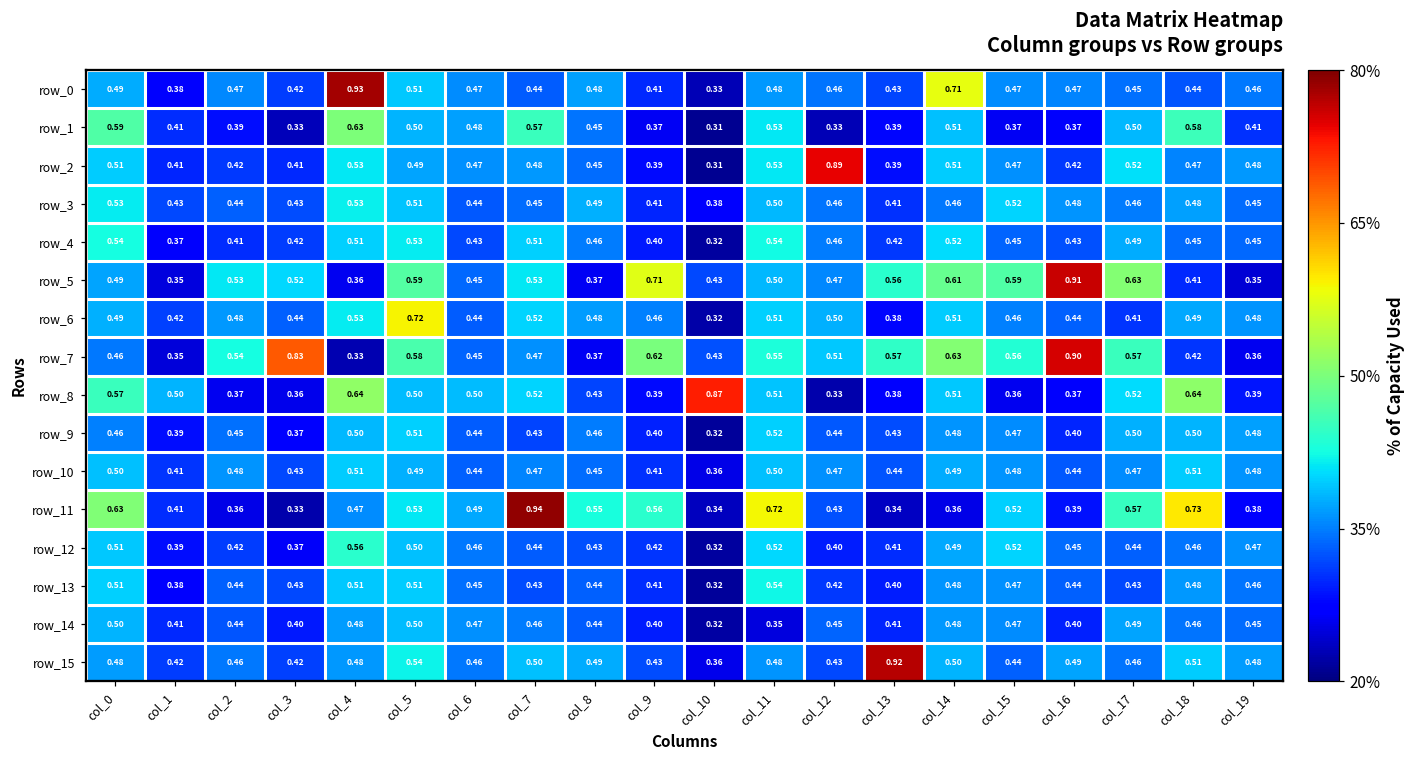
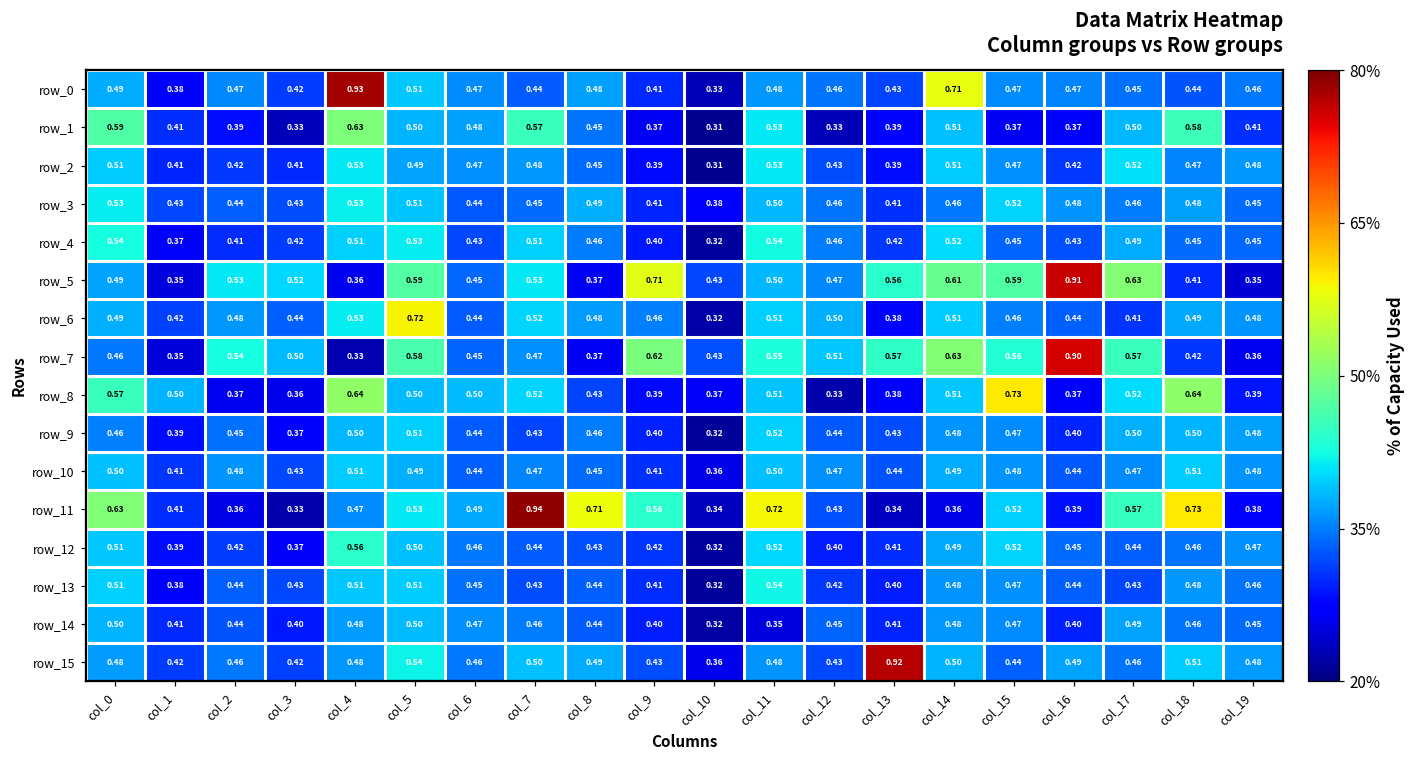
  {
    "row_2": {
      "col_0": 0.51,
      "col_1": 0.41,
      "col_2": 0.42,
      "col_3": 0.41,
      "col_4": 0.53,
      "col_5": 0.49,
      "col_6": 0.47,
      "col_7": 0.48,
      "col_8": 0.45,
      "col_9": 0.39,
      "col_10": 0.31,
      "col_11": 0.53,
-     "col_12": 0.89,
+     "col_12": 0.43,
      "col_13": 0.39,
      "col_14": 0.51,
      "col_15": 0.47,
      "col_16": 0.42,
      "col_17": 0.52,
      "col_18": 0.47,
      "col_19": 0.48
    },
    "row_7": {
      "col_0": 0.46,
      "col_1": 0.35,
      "col_2": 0.54,
-     "col_3": 0.83,
+     "col_3": 0.50,
      "col_4": 0.33,
      "col_5": 0.58,
      "col_6": 0.45,
      "col_7": 0.47,
      "col_8": 0.37,
      "col_9": 0.62,
      "col_10": 0.43,
      "col_11": 0.55,
      "col_12": 0.51,
      "col_13": 0.57,
      "col_14": 0.63,
      "col_15": 0.56,
      "col_16": 0.90,
      "col_17": 0.57,
      "col_18": 0.42,
      "col_19": 0.36
    },
    "row_8": {
      "col_0": 0.57,
      "col_1": 0.50,
      "col_2": 0.37,
      "col_3": 0.36,
      "col_4": 0.64,
      "col_5": 0.50,
      "col_6": 0.50,
      "col_7": 0.52,
      "col_8": 0.43,
      "col_9": 0.39,
-     "col_10": 0.87,
+     "col_10": 0.37,
      "col_11": 0.51,
      "col_12": 0.33,
      "col_13": 0.38,
      "col_14": 0.51,
-     "col_15": 0.36,
+     "col_15": 0.73,
      "col_16": 0.37,
      "col_17": 0.52,
      "col_18": 0.64,
      "col_19": 0.39
    },
    "row_11": {
      "col_0": 0.63,
      "col_1": 0.41,
      "col_2": 0.36,
      "col_3": 0.33,
      "col_4": 0.47,
      "col_5": 0.53,
      "col_6": 0.49,
      "col_7": 0.94,
-     "col_8": 0.55,
+     "col_8": 0.71,
      "col_9": 0.56,
      "col_10": 0.34,
      "col_11": 0.72,
      "col_12": 0.43,
      "col_13": 0.34,
      "col_14": 0.36,
      "col_15": 0.52,
      "col_16": 0.39,
      "col_17": 0.57,
      "col_18": 0.73,
      "col_19": 0.38
    }
  }
